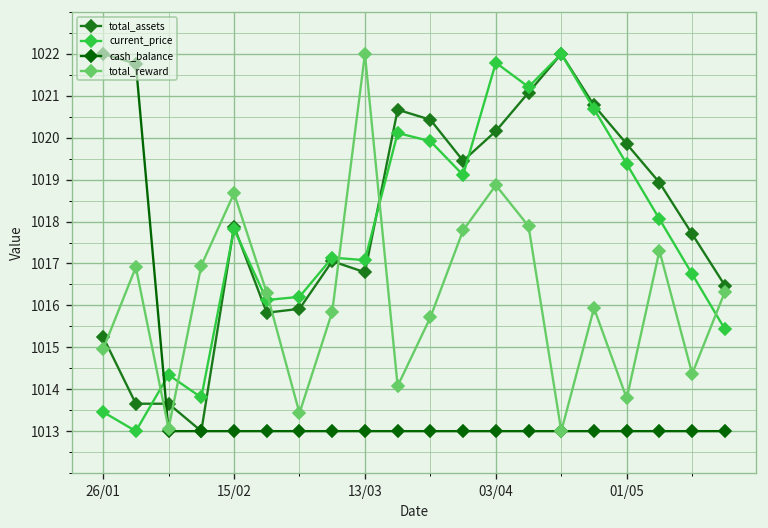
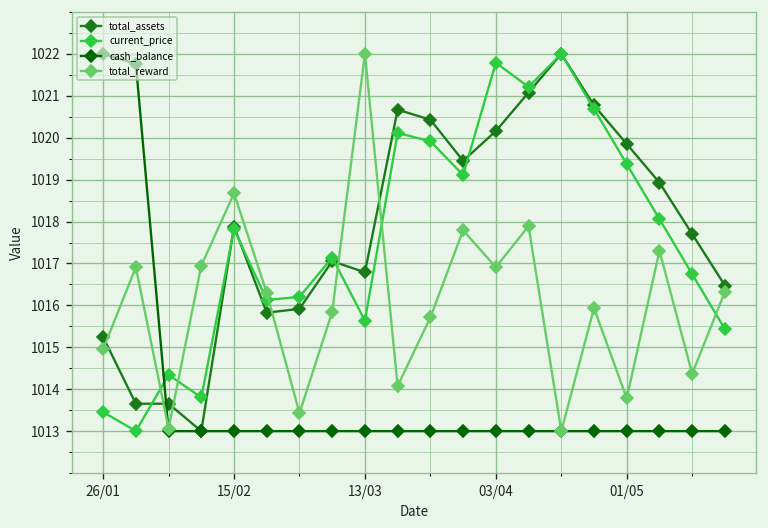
  {
    "current_price": {
      "26/01": 1013.5,
-     "13/03": 1017.1,
+     "13/03": 1015.6,
      "03/04": 1021.8,
      "01/05": 1019.4
    },
    "total_reward": {
      "26/01": 1015.0,
      "15/02": 1018.7,
      "13/03": 1022.0,
-     "03/04": 1018.9,
+     "03/04": 1016.9,
      "01/05": 1013.8
    }
  }
